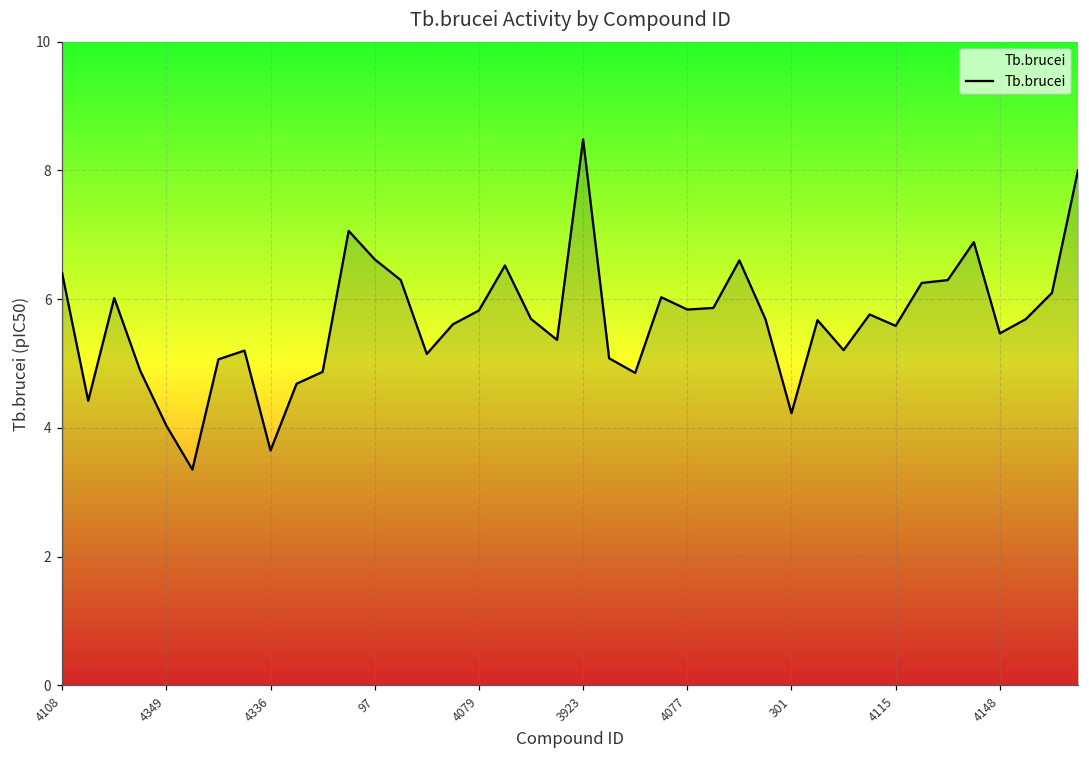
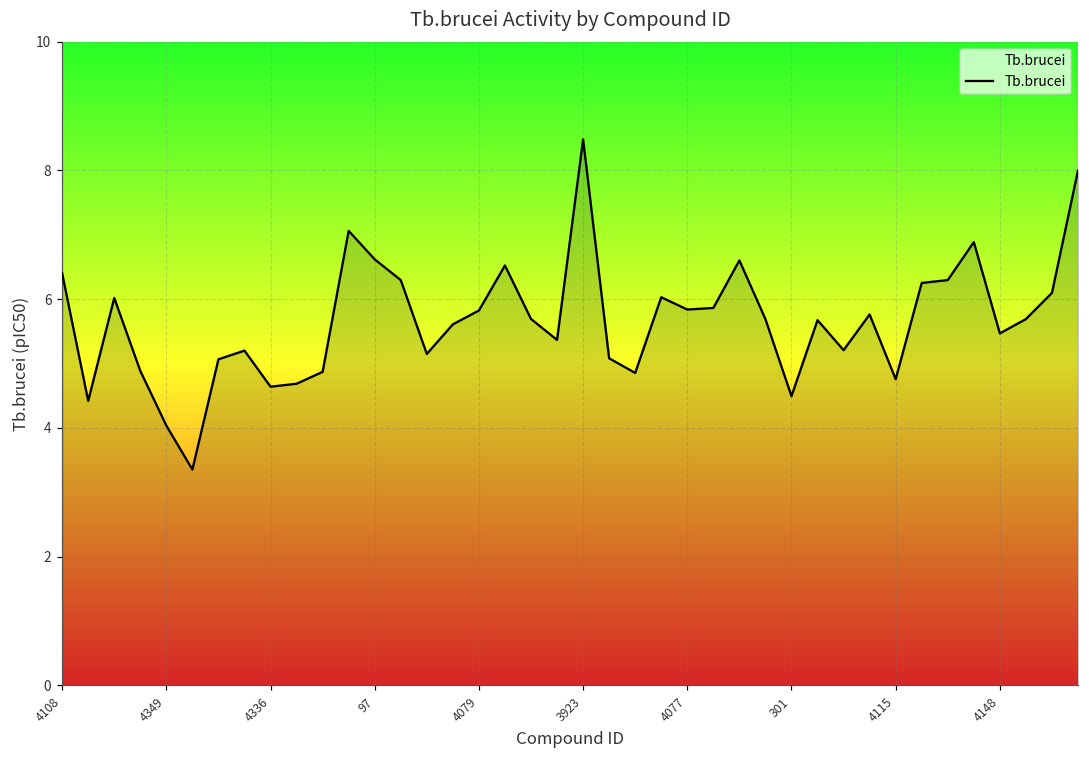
  {
    "4108": 6.4,
    "4349": 4.0,
-   "4336": 3.6,
+   "4336": 4.6,
    "97": 6.6,
    "4079": 5.8,
    "3923": 8.5,
    "4077": 5.8,
-   "301": 4.2,
-   "4115": 5.6,
+   "301": 4.5,
+   "4115": 4.8,
    "4148": 5.5
  }
